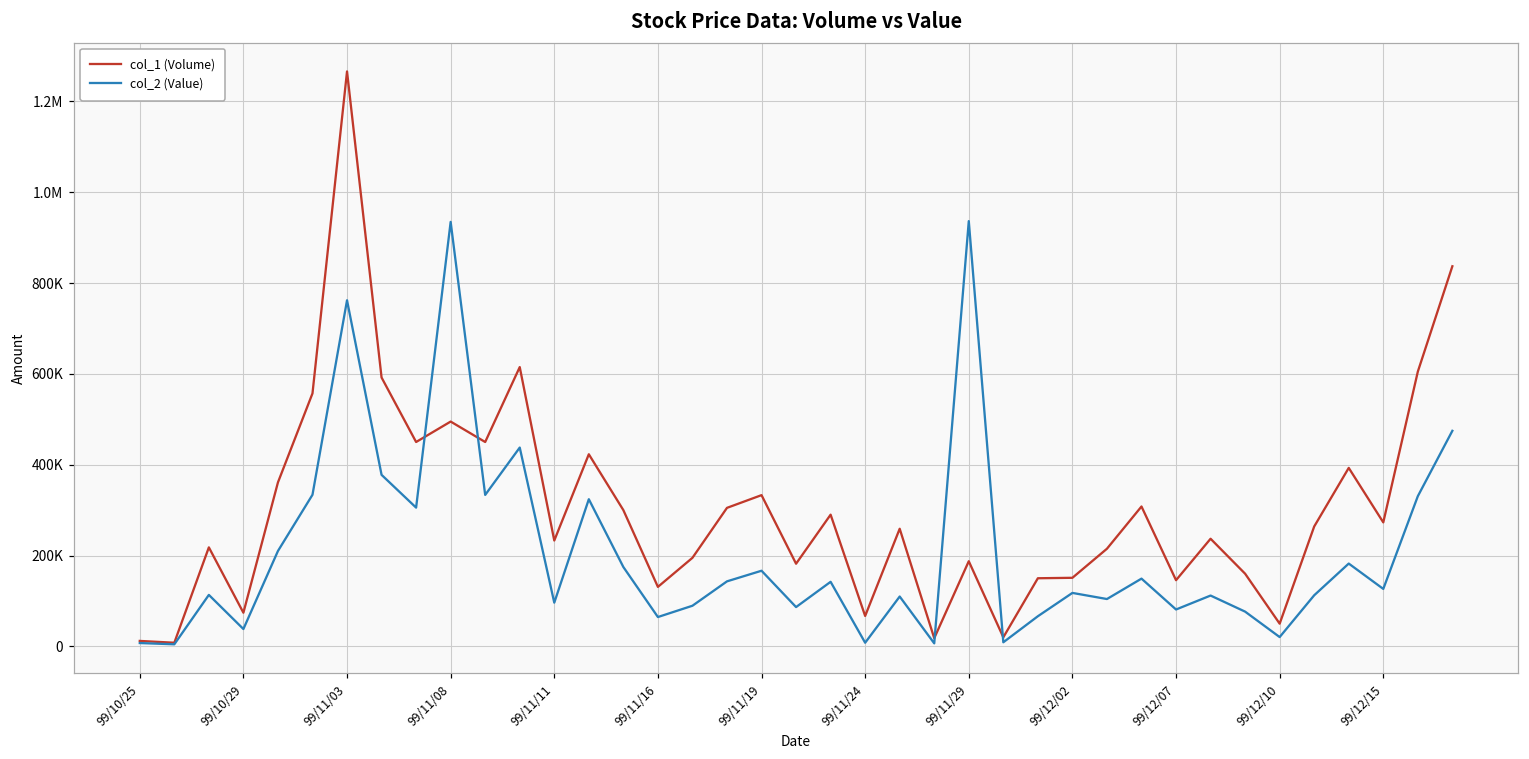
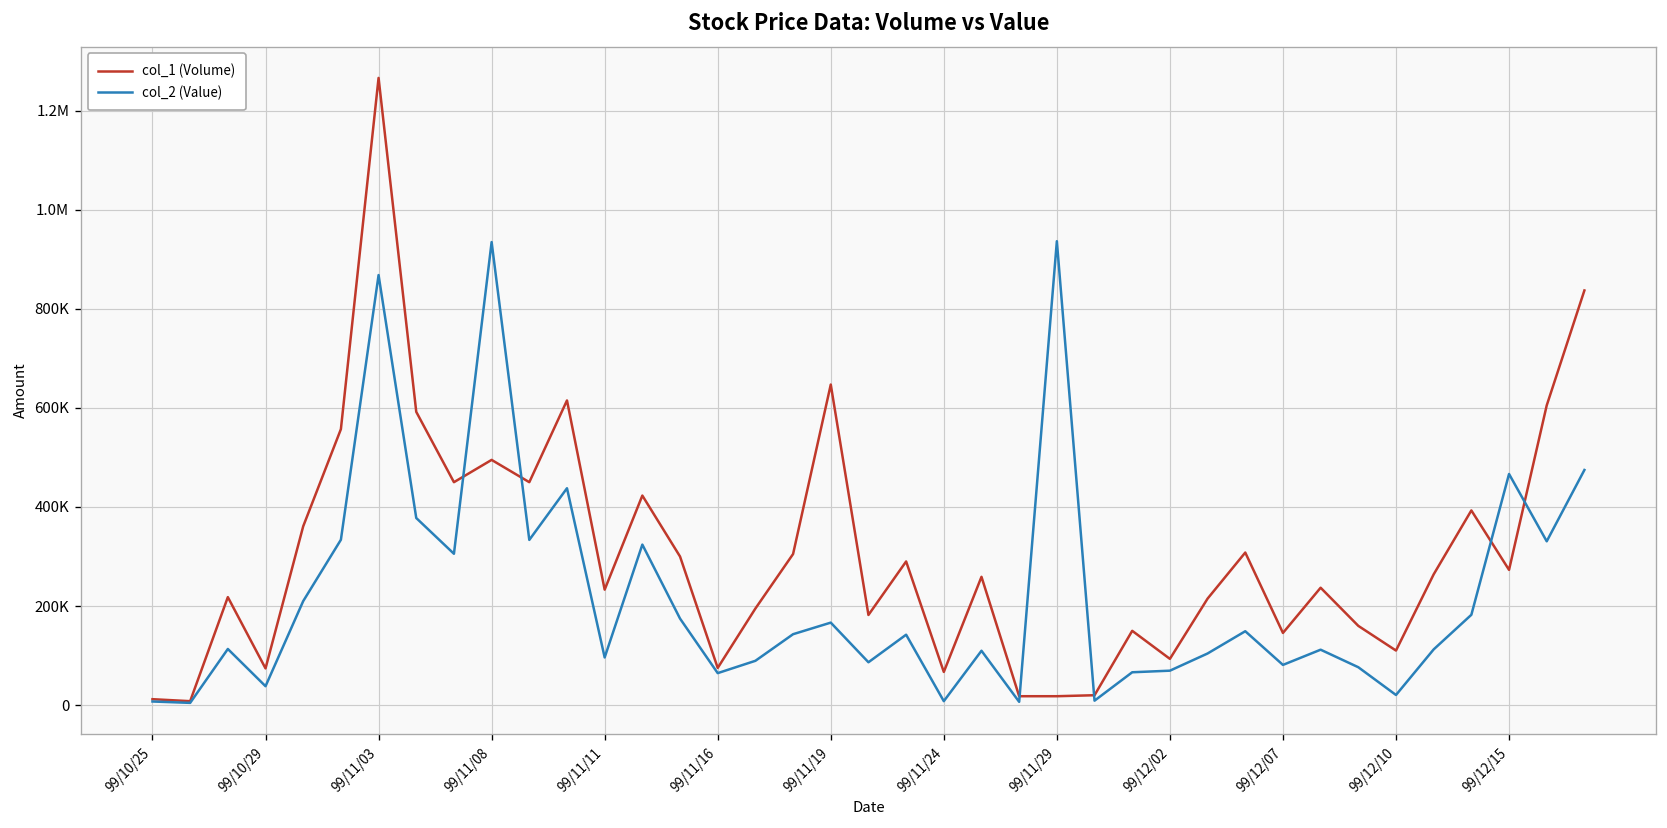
  {
    "col_1 (Volume)": {
      "99/10/29": 70000,
      "99/11/03": 1270000,
      "99/11/08": 500000,
      "99/11/11": 230000,
-     "99/11/16": 130000,
-     "99/11/19": 330000,
+     "99/11/16": 80000,
+     "99/11/19": 650000,
      "99/11/24": 70000,
-     "99/11/29": 190000,
-     "99/12/02": 150000,
+     "99/11/29": 20000,
+     "99/12/02": 90000,
      "99/12/07": 150000,
-     "99/12/10": 50000,
+     "99/12/10": 110000,
      "99/12/15": 270000
    },
    "col_2 (Value)": {
      "99/10/29": 40000,
-     "99/11/03": 760000,
+     "99/11/03": 870000,
      "99/11/08": 930000,
      "99/11/11": 100000,
      "99/11/16": 60000,
      "99/11/19": 170000,
      "99/11/24": 10000,
      "99/11/29": 940000,
-     "99/12/02": 120000,
+     "99/12/02": 70000,
      "99/12/07": 80000,
      "99/12/10": 20000,
-     "99/12/15": 130000
+     "99/12/15": 470000
    }
  }
